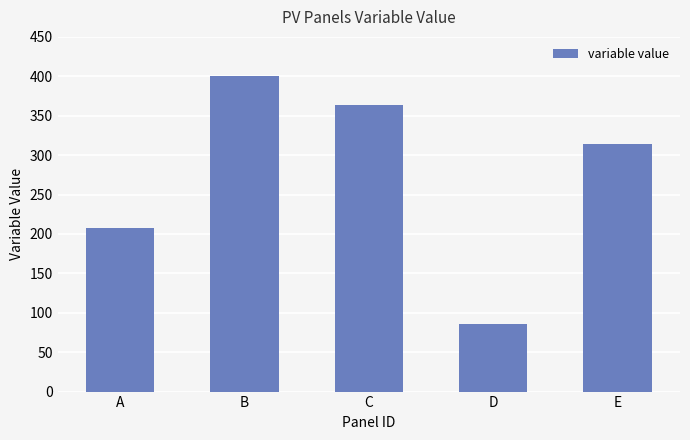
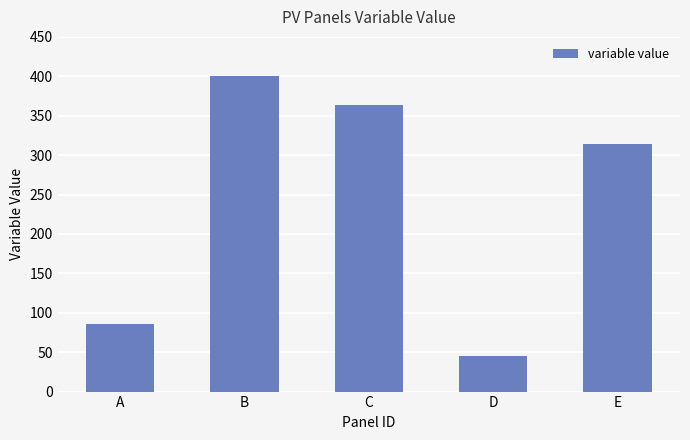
  {
-   "A": 210,
+   "A": 90,
    "B": 400,
    "C": 360,
-   "D": 90,
+   "D": 50,
    "E": 310
  }
